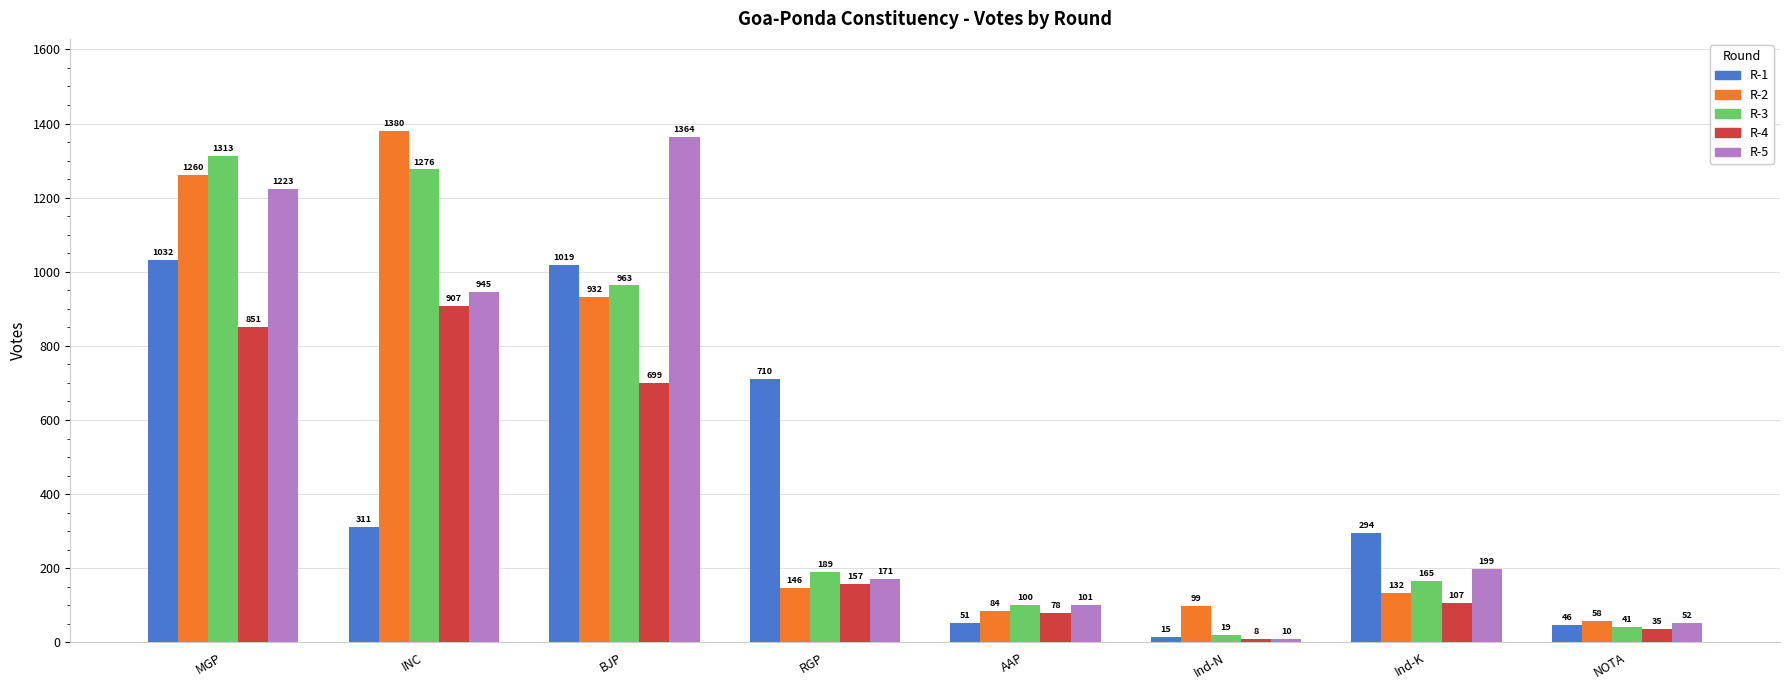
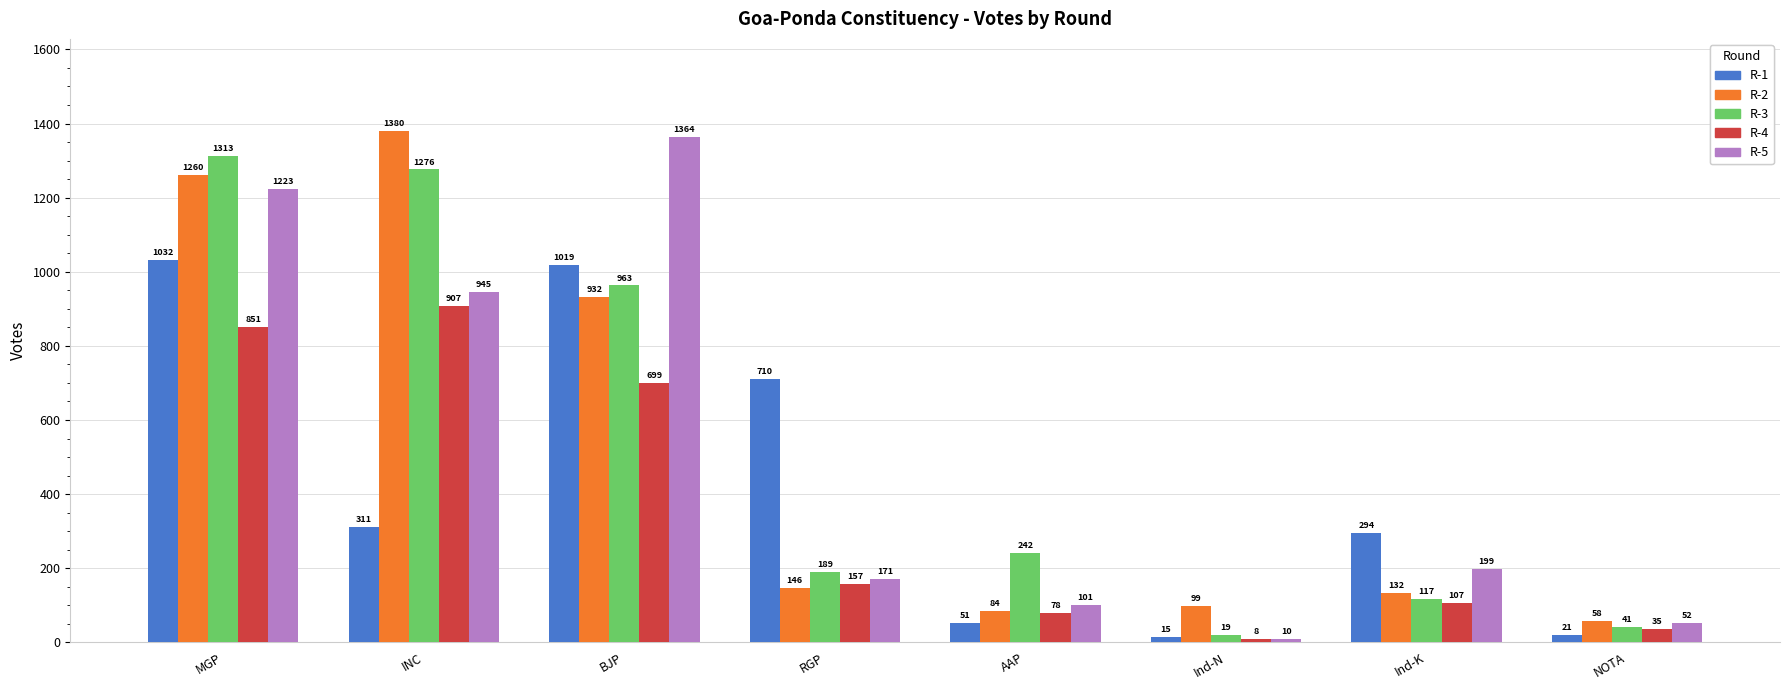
  {
    "R-1": {
      "MGP": 1032,
      "INC": 311,
      "BJP": 1019,
      "RGP": 710,
      "AAP": 51,
      "Ind-N": 15,
      "Ind-K": 294,
-     "NOTA": 46
+     "NOTA": 21
    },
    "R-2": {
      "MGP": 1260,
      "INC": 1380,
      "BJP": 932,
      "RGP": 146,
      "AAP": 84,
      "Ind-N": 99,
      "Ind-K": 132,
      "NOTA": 58
    },
    "R-3": {
      "MGP": 1313,
      "INC": 1276,
      "BJP": 963,
      "RGP": 189,
-     "AAP": 100,
+     "AAP": 242,
      "Ind-N": 19,
-     "Ind-K": 165,
+     "Ind-K": 117,
      "NOTA": 41
    },
    "R-4": {
      "MGP": 851,
      "INC": 907,
      "BJP": 699,
      "RGP": 157,
      "AAP": 78,
      "Ind-N": 8,
      "Ind-K": 107,
      "NOTA": 35
    },
    "R-5": {
      "MGP": 1223,
      "INC": 945,
      "BJP": 1364,
      "RGP": 171,
      "AAP": 101,
      "Ind-N": 10,
      "Ind-K": 199,
      "NOTA": 52
    }
  }
